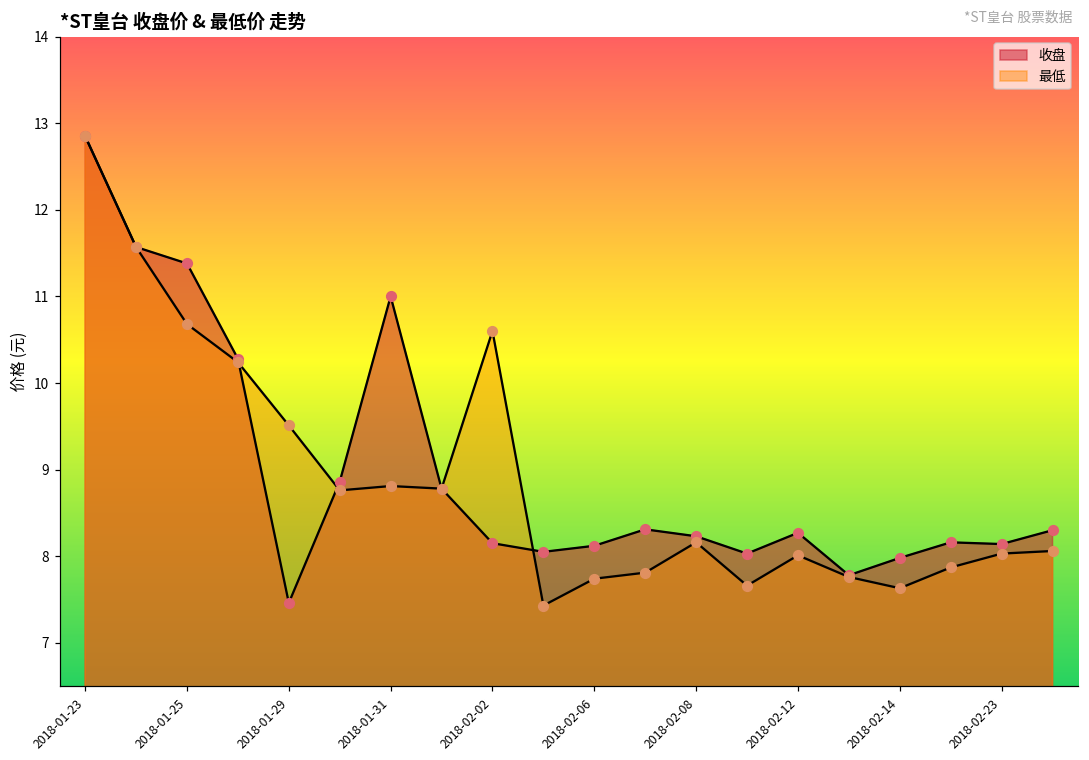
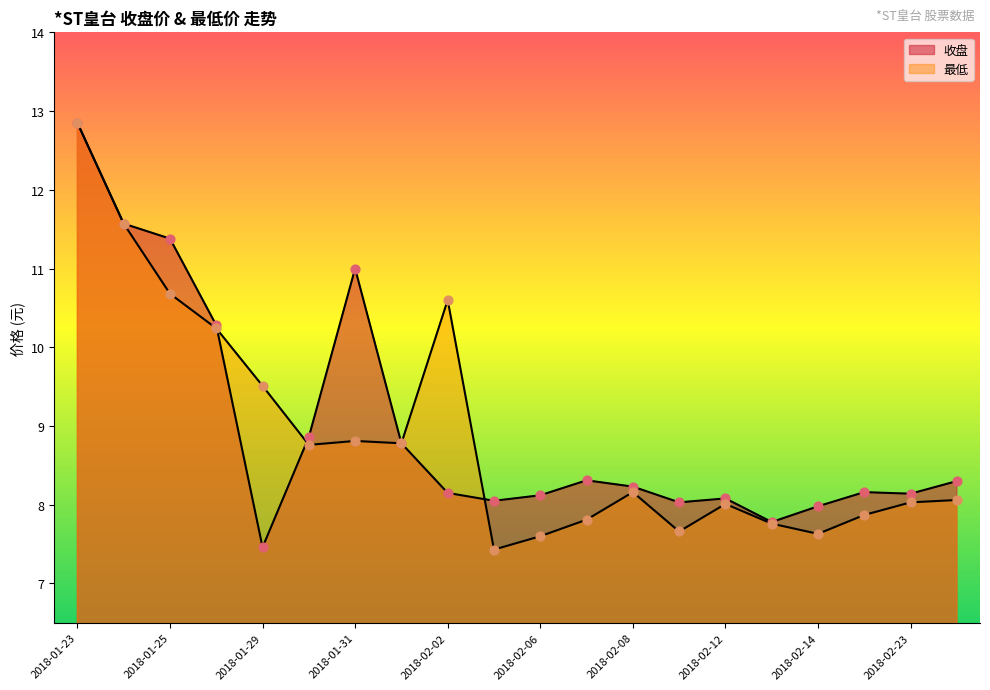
  {
    "收盘": {
      "2018-01-25": 11.4,
      "2018-01-29": 7.5,
      "2018-01-31": 11.0,
      "2018-02-02": 8.2,
      "2018-02-06": 8.1,
      "2018-02-08": 8.2,
-     "2018-02-12": 8.3,
+     "2018-02-12": 8.1,
      "2018-02-14": 8.0,
      "2018-02-23": 8.1
    },
    "最低": {
      "2018-01-25": 10.7,
      "2018-01-29": 9.5,
      "2018-01-31": 8.8,
      "2018-02-02": 10.6,
-     "2018-02-06": 7.7,
+     "2018-02-06": 7.6,
      "2018-02-08": 8.2,
      "2018-02-12": 8.0,
      "2018-02-14": 7.6,
      "2018-02-23": 8.0
    }
  }
